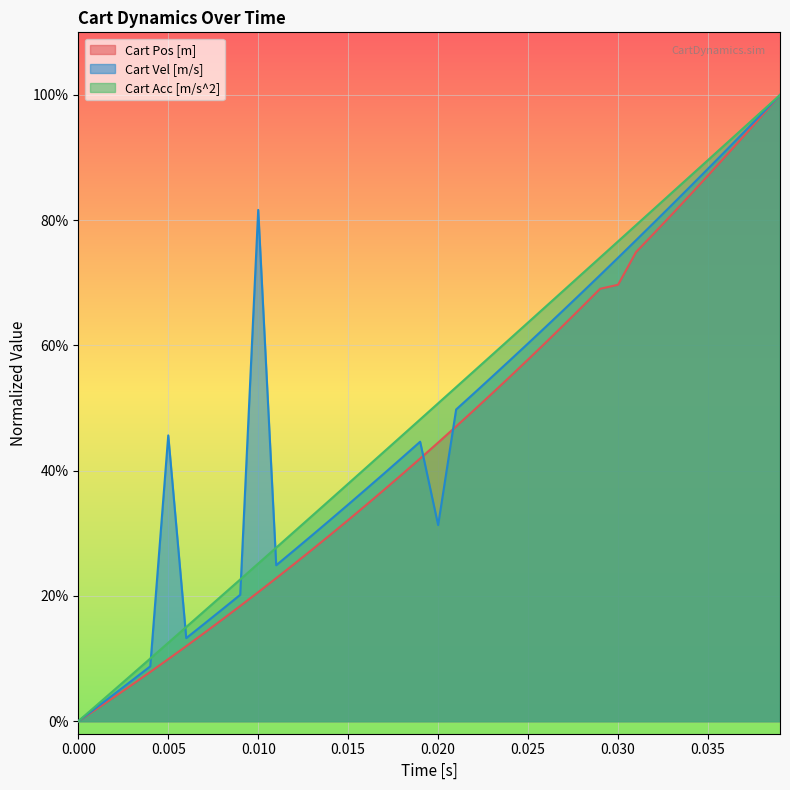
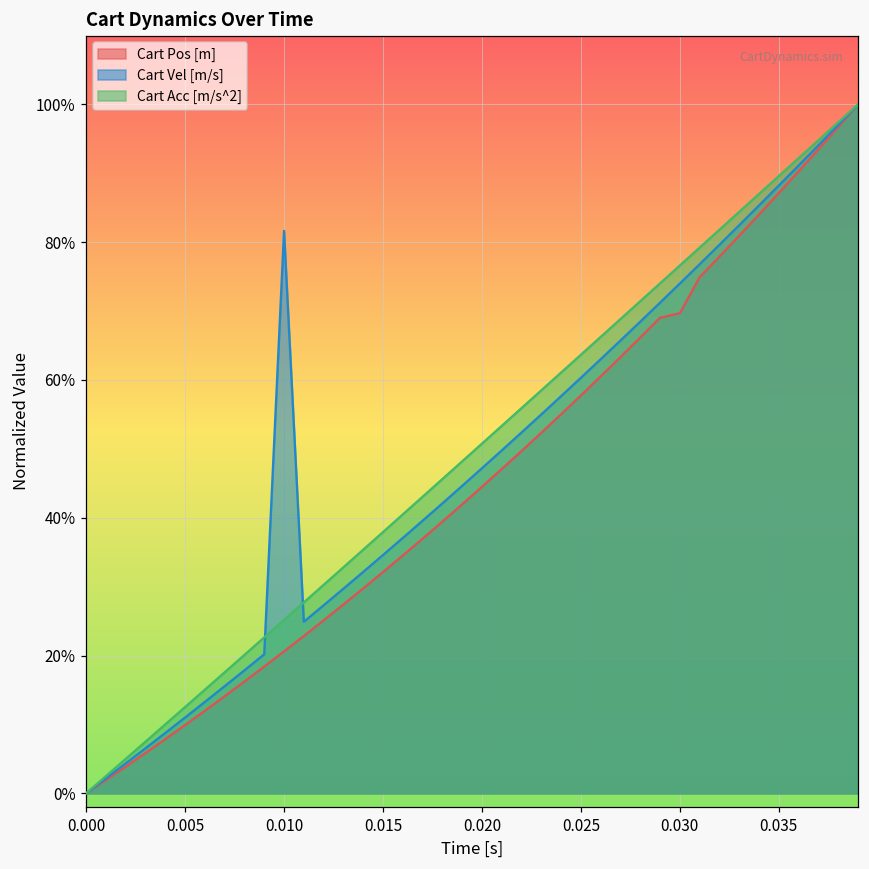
  {
    "Cart Pos [m]": {
      "0.005": "10%",
      "0.010": "21%",
      "0.015": "32%",
      "0.020": "44%",
      "0.025": "58%",
      "0.030": "70%",
      "0.035": "87%"
    },
    "Cart Vel [m/s]": {
-     "0.005": "46%",
+     "0.005": "11%",
      "0.010": "82%",
      "0.015": "35%",
-     "0.020": "31%",
+     "0.020": "47%",
      "0.025": "60%",
      "0.030": "74%",
      "0.035": "88%"
    },
    "Cart Acc [m/s^2]": {
      "0.005": "13%",
      "0.010": "25%",
      "0.015": "38%",
      "0.020": "51%",
      "0.025": "64%",
      "0.030": "77%",
      "0.035": "90%"
    }
  }
